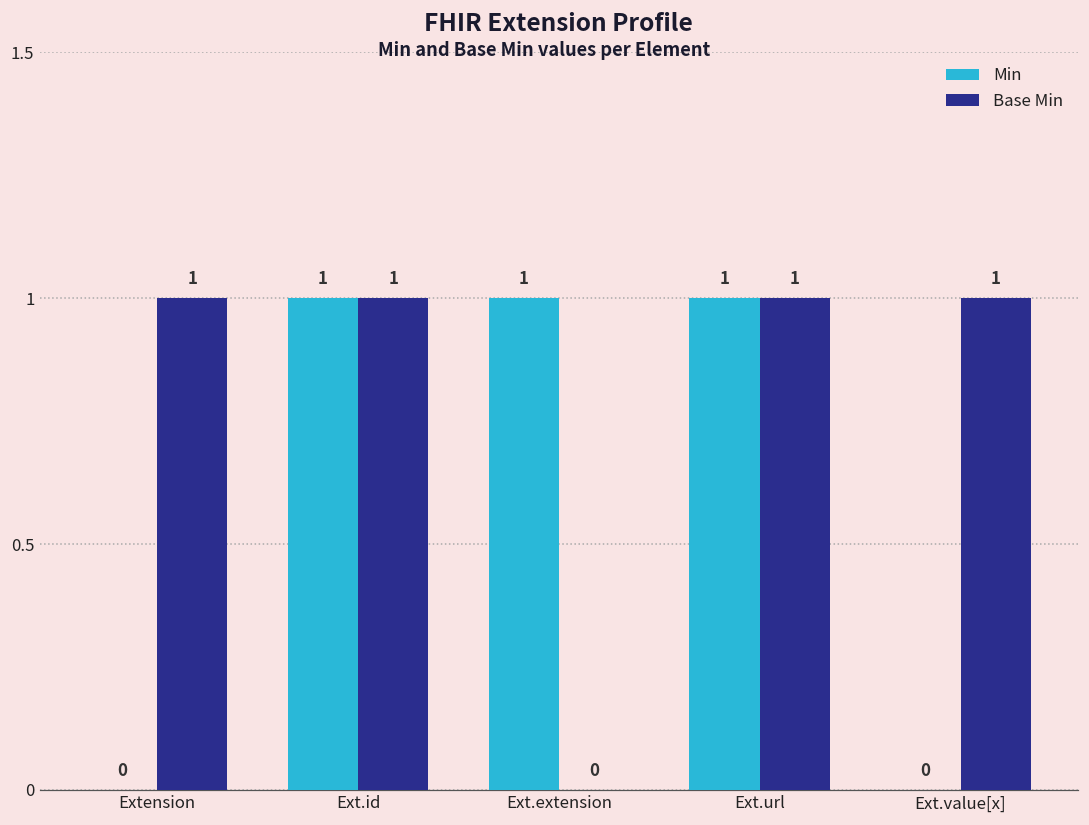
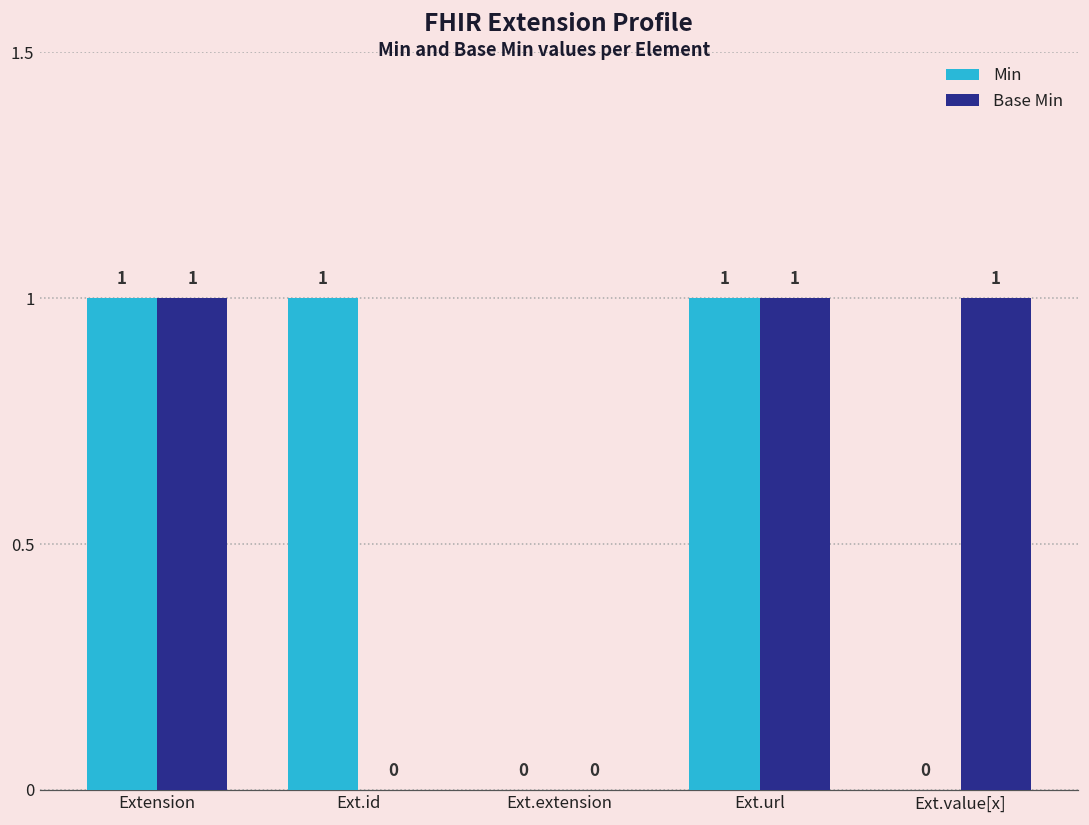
  {
    "Min": {
-     "Extension": 0,
+     "Extension": 1,
      "Ext.id": 1,
-     "Ext.extension": 1,
+     "Ext.extension": 0,
      "Ext.url": 1,
      "Ext.value[x]": 0
    },
    "Base Min": {
      "Extension": 1,
-     "Ext.id": 1,
+     "Ext.id": 0,
      "Ext.extension": 0,
      "Ext.url": 1,
      "Ext.value[x]": 1
    }
  }
